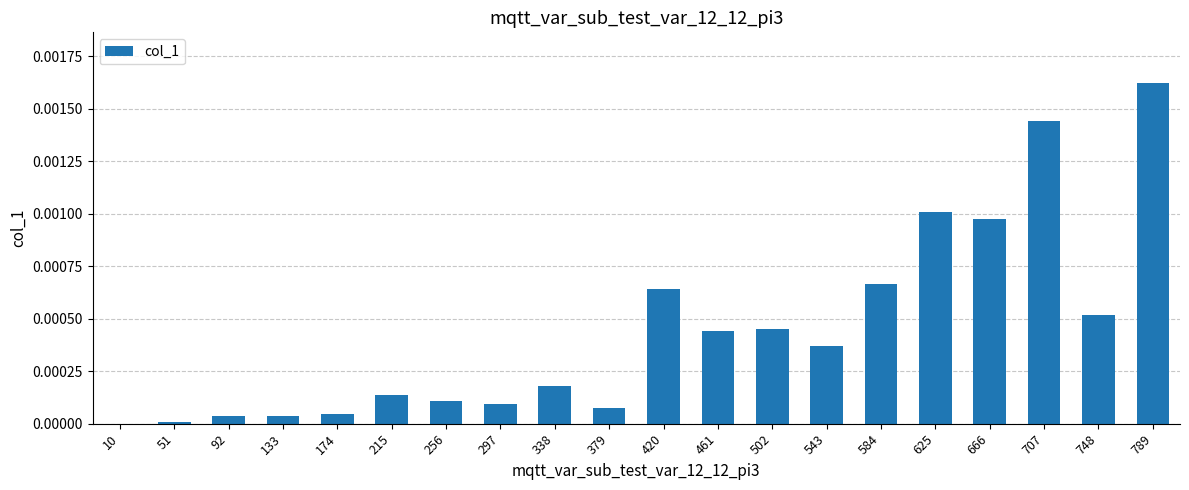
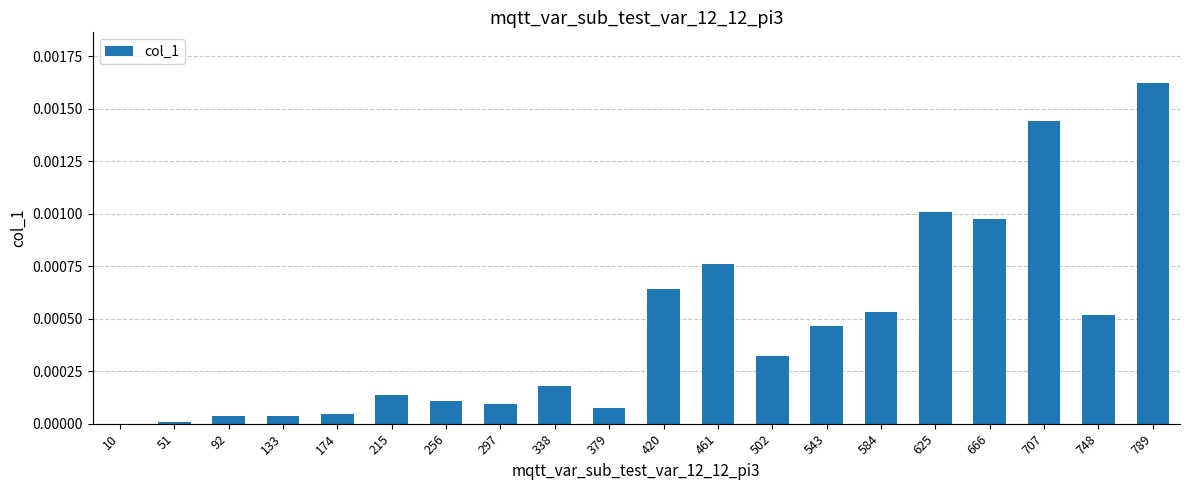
  {
    "92": 0.00004,
    "133": 0.00004,
    "174": 0.00005,
    "215": 0.00014,
    "256": 0.00011,
    "297": 0.00009,
    "338": 0.00018,
    "379": 0.00007,
    "420": 0.00064,
-   "461": 0.00044,
-   "502": 0.00045,
-   "543": 0.00037,
-   "584": 0.00067,
+   "461": 0.00076,
+   "502": 0.00032,
+   "543": 0.00047,
+   "584": 0.00053,
    "625": 0.00101,
    "666": 0.00097,
    "707": 0.00144,
    "748": 0.00052,
    "789": 0.00162
  }
